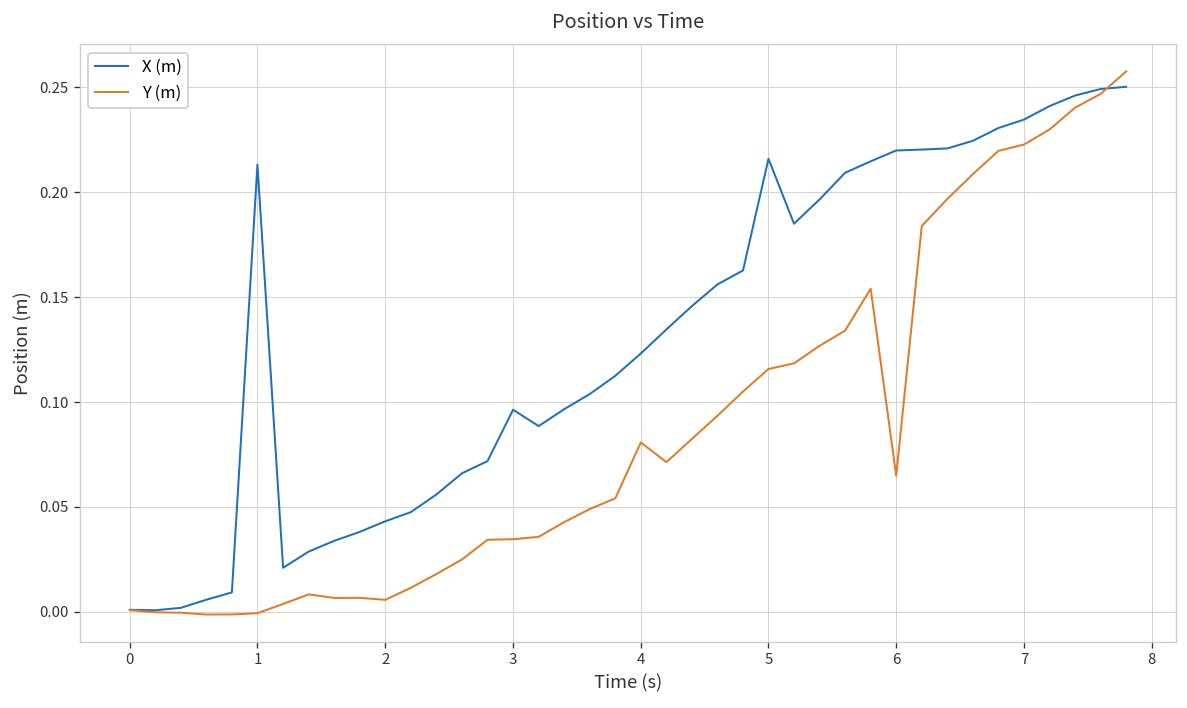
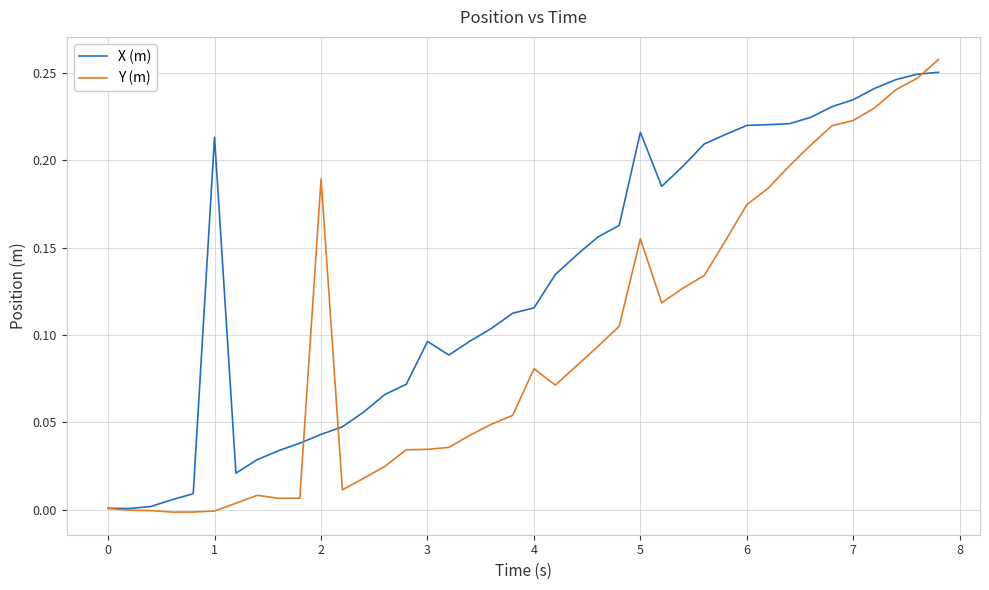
  {
    "X (m)": {
      "1": 0.213,
      "2": 0.043,
      "3": 0.096,
-     "4": 0.123,
+     "4": 0.116,
      "5": 0.216,
      "6": 0.220,
      "7": 0.235
    },
    "Y (m)": {
      "1": -0.001,
-     "2": 0.006,
+     "2": 0.189,
      "3": 0.035,
      "4": 0.081,
-     "5": 0.116,
-     "6": 0.065,
+     "5": 0.155,
+     "6": 0.175,
      "7": 0.223
    }
  }
